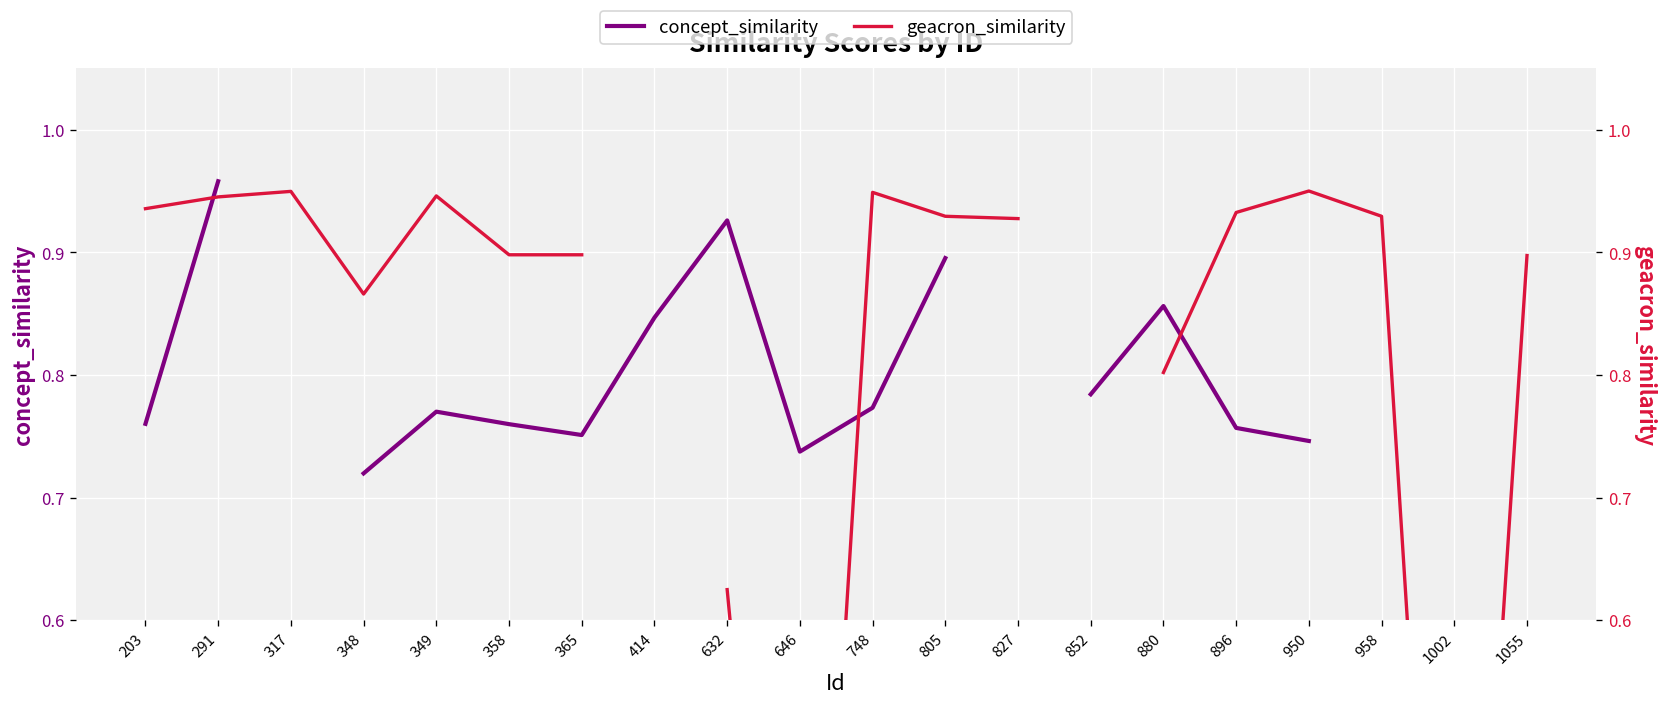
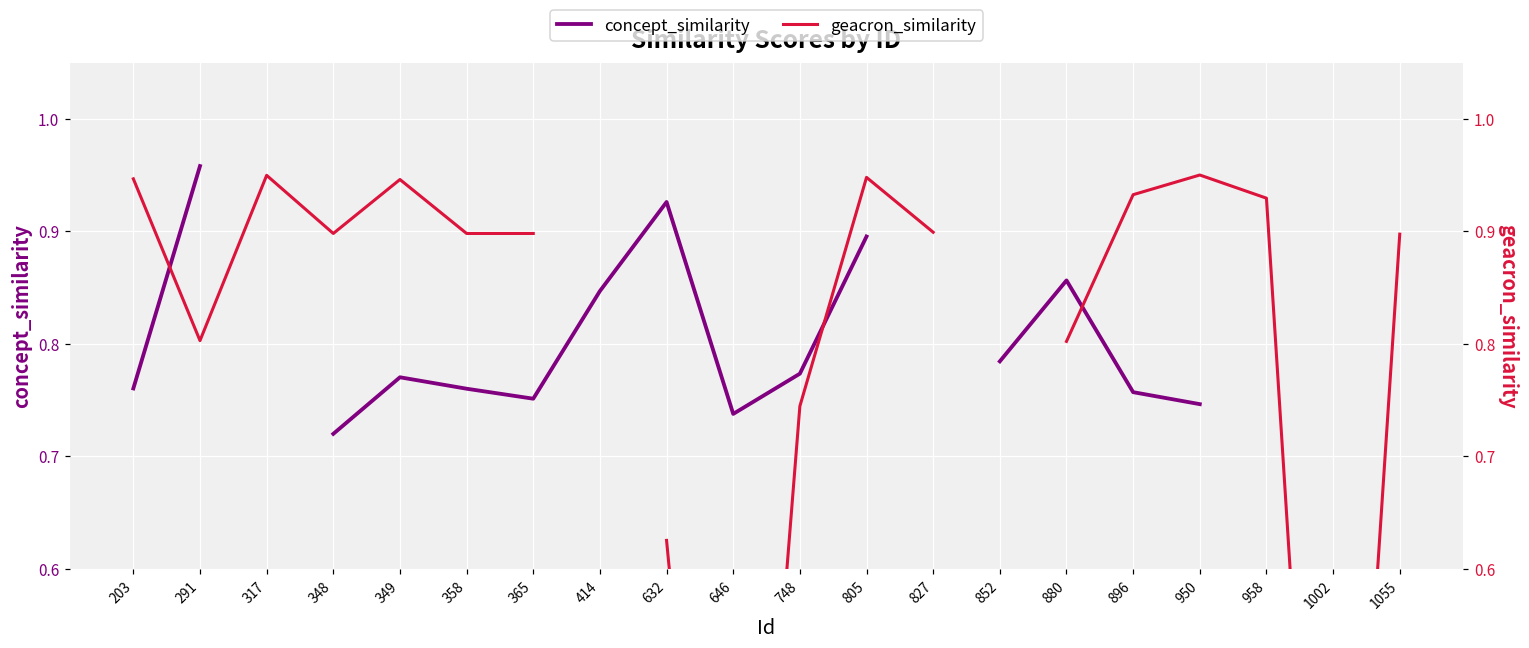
  {
    "concept_similarity": {
      "203": 0.760,
      "291": 0.958,
      "348": 0.720,
      "349": 0.770,
      "358": 0.760,
      "365": 0.751,
      "414": 0.847,
      "632": 0.926,
      "646": 0.738,
      "748": 0.773,
      "805": 0.895,
      "852": 0.784,
      "880": 0.856,
      "896": 0.757,
      "950": 0.746
    },
    "geacron_similarity": {
-     "203": 0.936,
-     "291": 0.945,
+     "203": 0.947,
+     "291": 0.803,
      "317": 0.950,
-     "348": 0.866,
+     "348": 0.898,
      "349": 0.946,
      "358": 0.898,
      "365": 0.898,
      "632": 0.625,
-     "748": 0.949,
-     "805": 0.929,
-     "827": 0.928,
+     "748": 0.744,
+     "805": 0.948,
+     "827": 0.899,
      "880": 0.802,
      "896": 0.933,
      "950": 0.950,
      "958": 0.929,
      "1055": 0.897
    }
  }
